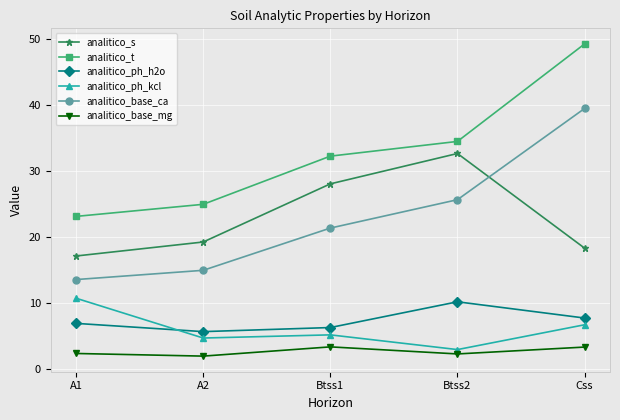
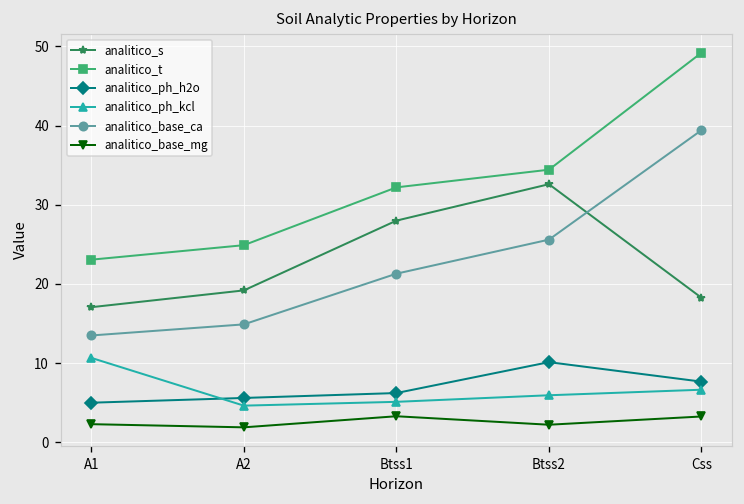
  {
    "analitico_ph_h2o": {
-     "A1": 7,
+     "A1": 5,
      "A2": 6,
      "Btss1": 6,
      "Btss2": 10,
      "Css": 8
    },
    "analitico_ph_kcl": {
      "A1": 11,
      "A2": 5,
      "Btss1": 5,
-     "Btss2": 3,
+     "Btss2": 6,
      "Css": 7
    },
    "analitico_base_ca": {
      "A1": 14,
      "A2": 15,
      "Btss1": 21,
      "Btss2": 26,
      "Css": 39
    },
    "analitico_base_mg": {
      "A1": 2,
      "A2": 2,
      "Btss1": 3,
      "Btss2": 2,
      "Css": 3
    }
  }
